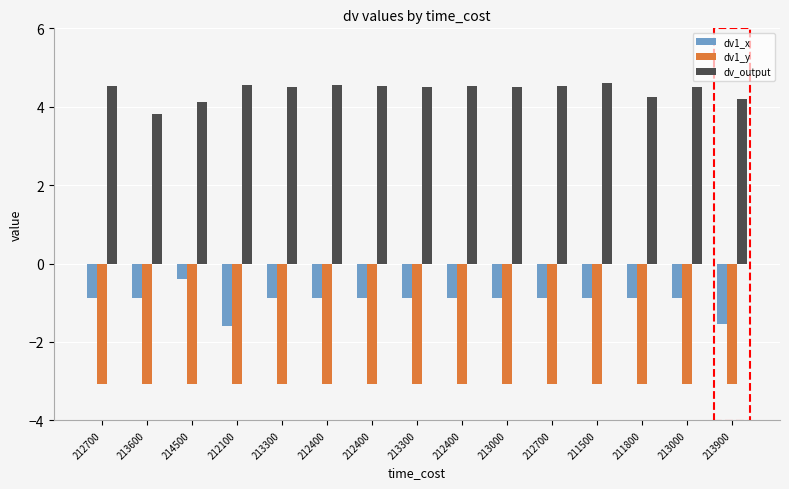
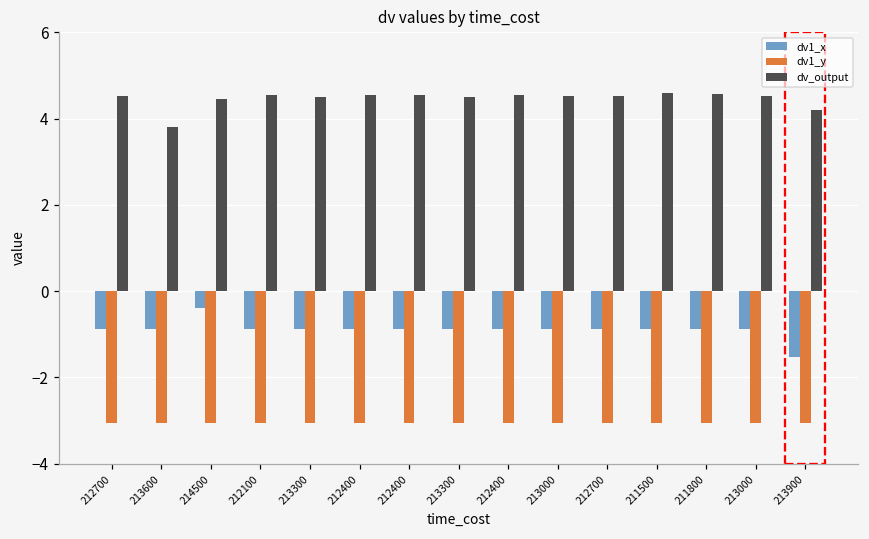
  {
    "dv1_x": {
      "213600": -0.9,
      "214500": -0.4,
-     "212100": -1.6,
+     "212100": -0.9,
      "211500": -0.9,
      "211800": -0.9,
      "213900": -1.5
    },
    "dv1_y": {
      "213600": -3.1,
      "214500": -3.1,
      "212100": -3.1,
      "211500": -3.1,
      "211800": -3.1,
      "213900": -3.1
    },
    "dv_output": {
      "213600": 3.8,
-     "214500": 4.1,
+     "214500": 4.5,
      "212100": 4.5,
      "211500": 4.6,
-     "211800": 4.2,
+     "211800": 4.6,
      "213900": 4.2
    }
  }
